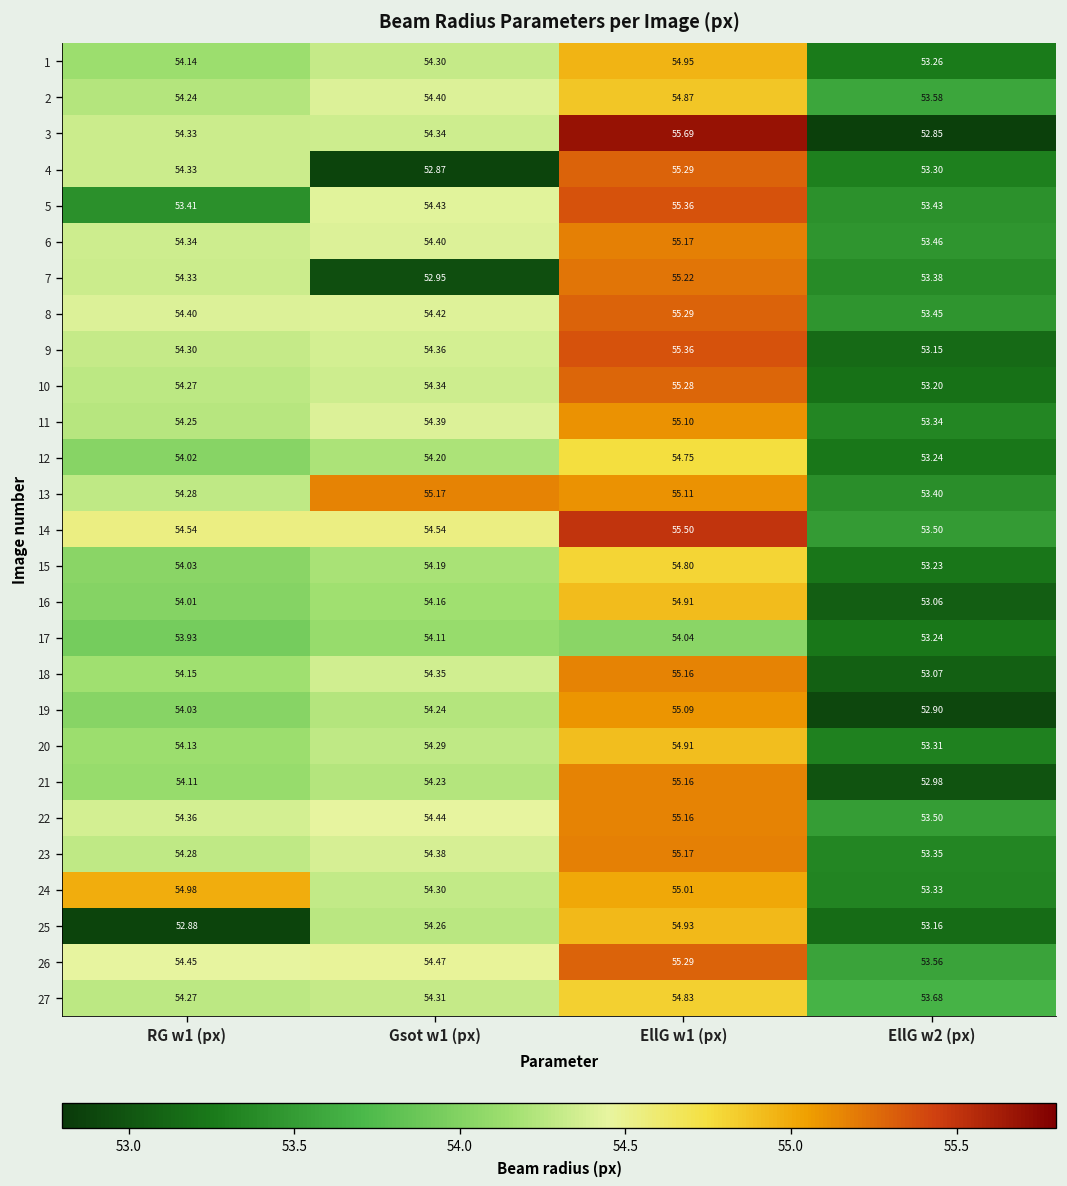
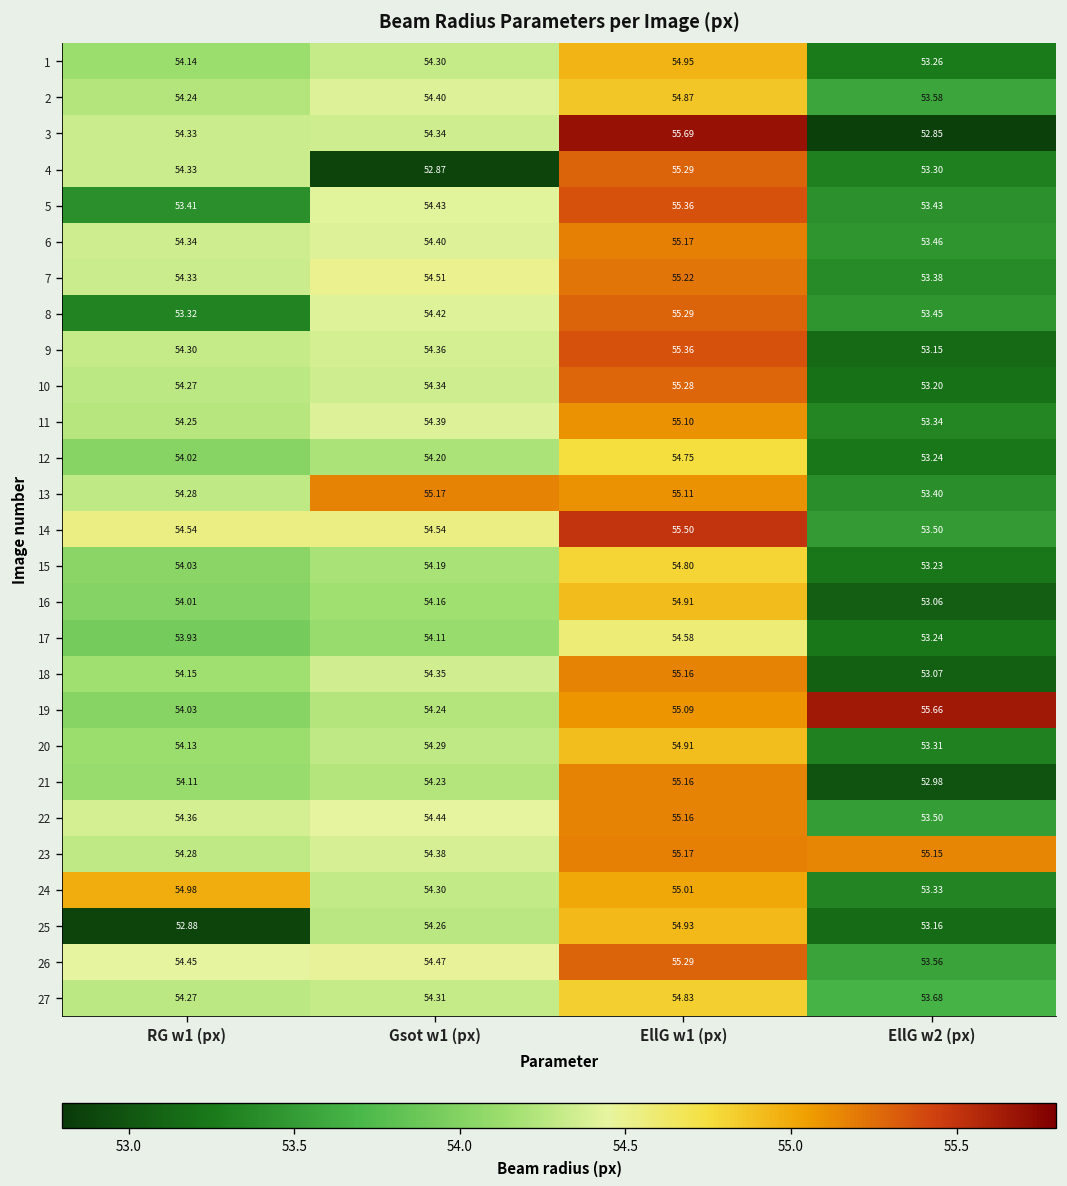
  {
    "1": {
      "RG w1 (px)": 54.14,
      "Gsot w1 (px)": 54.30,
      "EllG w1 (px)": 54.95,
      "EllG w2 (px)": 53.26
    },
    "2": {
      "RG w1 (px)": 54.24,
      "Gsot w1 (px)": 54.40,
      "EllG w1 (px)": 54.87,
      "EllG w2 (px)": 53.58
    },
    "3": {
      "RG w1 (px)": 54.33,
      "Gsot w1 (px)": 54.34,
      "EllG w1 (px)": 55.69,
      "EllG w2 (px)": 52.85
    },
    "4": {
      "RG w1 (px)": 54.33,
      "Gsot w1 (px)": 52.87,
      "EllG w1 (px)": 55.29,
      "EllG w2 (px)": 53.30
    },
    "5": {
      "RG w1 (px)": 53.41,
      "Gsot w1 (px)": 54.43,
      "EllG w1 (px)": 55.36,
      "EllG w2 (px)": 53.43
    },
    "6": {
      "RG w1 (px)": 54.34,
      "Gsot w1 (px)": 54.40,
      "EllG w1 (px)": 55.17,
      "EllG w2 (px)": 53.46
    },
    "7": {
      "RG w1 (px)": 54.33,
-     "Gsot w1 (px)": 52.95,
+     "Gsot w1 (px)": 54.51,
      "EllG w1 (px)": 55.22,
      "EllG w2 (px)": 53.38
    },
    "8": {
-     "RG w1 (px)": 54.40,
+     "RG w1 (px)": 53.32,
      "Gsot w1 (px)": 54.42,
      "EllG w1 (px)": 55.29,
      "EllG w2 (px)": 53.45
    },
    "9": {
      "RG w1 (px)": 54.30,
      "Gsot w1 (px)": 54.36,
      "EllG w1 (px)": 55.36,
      "EllG w2 (px)": 53.15
    },
    "10": {
      "RG w1 (px)": 54.27,
      "Gsot w1 (px)": 54.34,
      "EllG w1 (px)": 55.28,
      "EllG w2 (px)": 53.20
    },
    "11": {
      "RG w1 (px)": 54.25,
      "Gsot w1 (px)": 54.39,
      "EllG w1 (px)": 55.10,
      "EllG w2 (px)": 53.34
    },
    "12": {
      "RG w1 (px)": 54.02,
      "Gsot w1 (px)": 54.20,
      "EllG w1 (px)": 54.75,
      "EllG w2 (px)": 53.24
    },
    "13": {
      "RG w1 (px)": 54.28,
      "Gsot w1 (px)": 55.17,
      "EllG w1 (px)": 55.11,
      "EllG w2 (px)": 53.40
    },
    "14": {
      "RG w1 (px)": 54.54,
      "Gsot w1 (px)": 54.54,
      "EllG w1 (px)": 55.50,
      "EllG w2 (px)": 53.50
    },
    "15": {
      "RG w1 (px)": 54.03,
      "Gsot w1 (px)": 54.19,
      "EllG w1 (px)": 54.80,
      "EllG w2 (px)": 53.23
    },
    "16": {
      "RG w1 (px)": 54.01,
      "Gsot w1 (px)": 54.16,
      "EllG w1 (px)": 54.91,
      "EllG w2 (px)": 53.06
    },
    "17": {
      "RG w1 (px)": 53.93,
      "Gsot w1 (px)": 54.11,
-     "EllG w1 (px)": 54.04,
+     "EllG w1 (px)": 54.58,
      "EllG w2 (px)": 53.24
    },
    "18": {
      "RG w1 (px)": 54.15,
      "Gsot w1 (px)": 54.35,
      "EllG w1 (px)": 55.16,
      "EllG w2 (px)": 53.07
    },
    "19": {
      "RG w1 (px)": 54.03,
      "Gsot w1 (px)": 54.24,
      "EllG w1 (px)": 55.09,
-     "EllG w2 (px)": 52.90
+     "EllG w2 (px)": 55.66
    },
    "20": {
      "RG w1 (px)": 54.13,
      "Gsot w1 (px)": 54.29,
      "EllG w1 (px)": 54.91,
      "EllG w2 (px)": 53.31
    },
    "21": {
      "RG w1 (px)": 54.11,
      "Gsot w1 (px)": 54.23,
      "EllG w1 (px)": 55.16,
      "EllG w2 (px)": 52.98
    },
    "22": {
      "RG w1 (px)": 54.36,
      "Gsot w1 (px)": 54.44,
      "EllG w1 (px)": 55.16,
      "EllG w2 (px)": 53.50
    },
    "23": {
      "RG w1 (px)": 54.28,
      "Gsot w1 (px)": 54.38,
      "EllG w1 (px)": 55.17,
-     "EllG w2 (px)": 53.35
+     "EllG w2 (px)": 55.15
    },
    "24": {
      "RG w1 (px)": 54.98,
      "Gsot w1 (px)": 54.30,
      "EllG w1 (px)": 55.01,
      "EllG w2 (px)": 53.33
    },
    "25": {
      "RG w1 (px)": 52.88,
      "Gsot w1 (px)": 54.26,
      "EllG w1 (px)": 54.93,
      "EllG w2 (px)": 53.16
    },
    "26": {
      "RG w1 (px)": 54.45,
      "Gsot w1 (px)": 54.47,
      "EllG w1 (px)": 55.29,
      "EllG w2 (px)": 53.56
    },
    "27": {
      "RG w1 (px)": 54.27,
      "Gsot w1 (px)": 54.31,
      "EllG w1 (px)": 54.83,
      "EllG w2 (px)": 53.68
    }
  }
